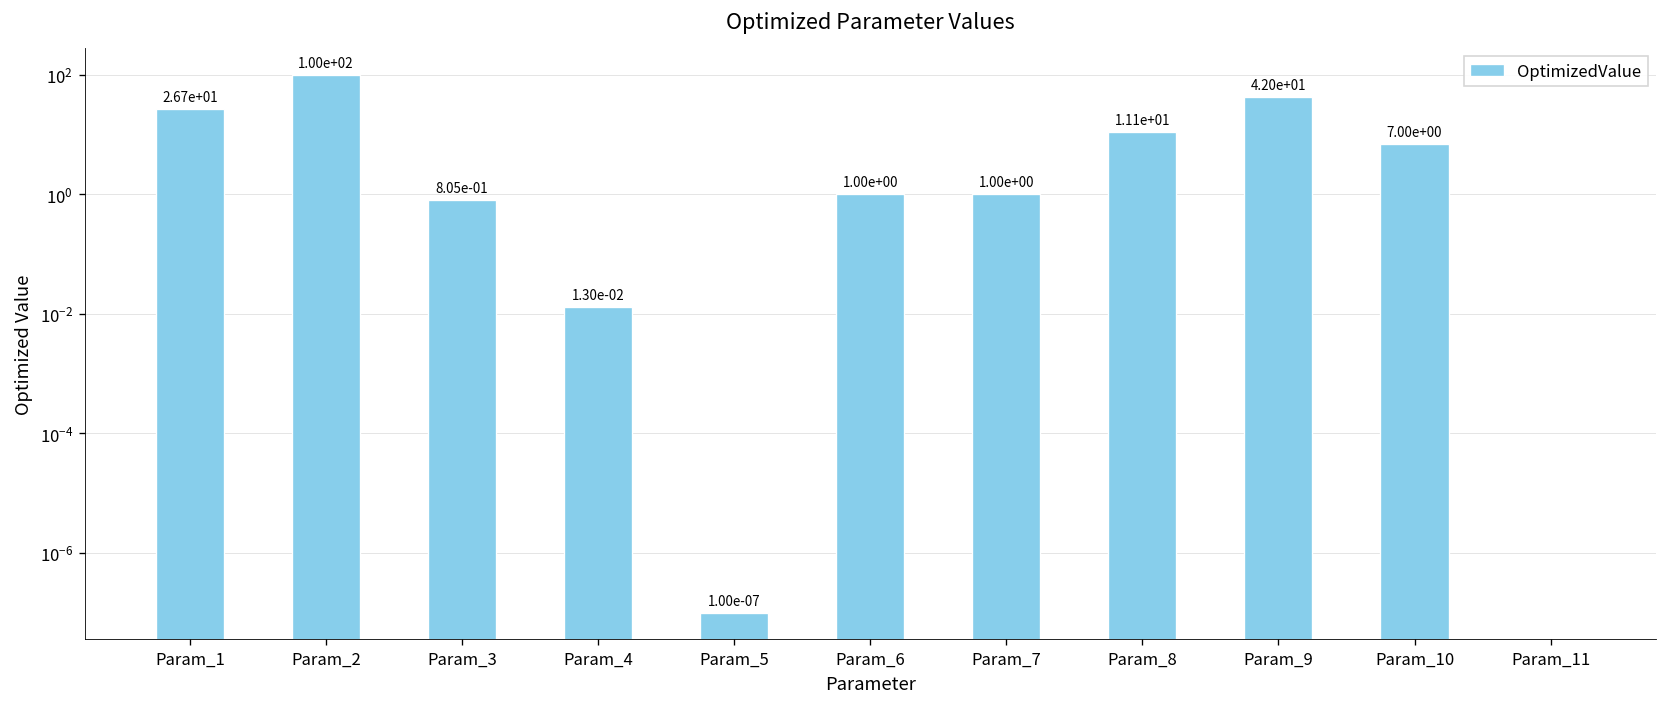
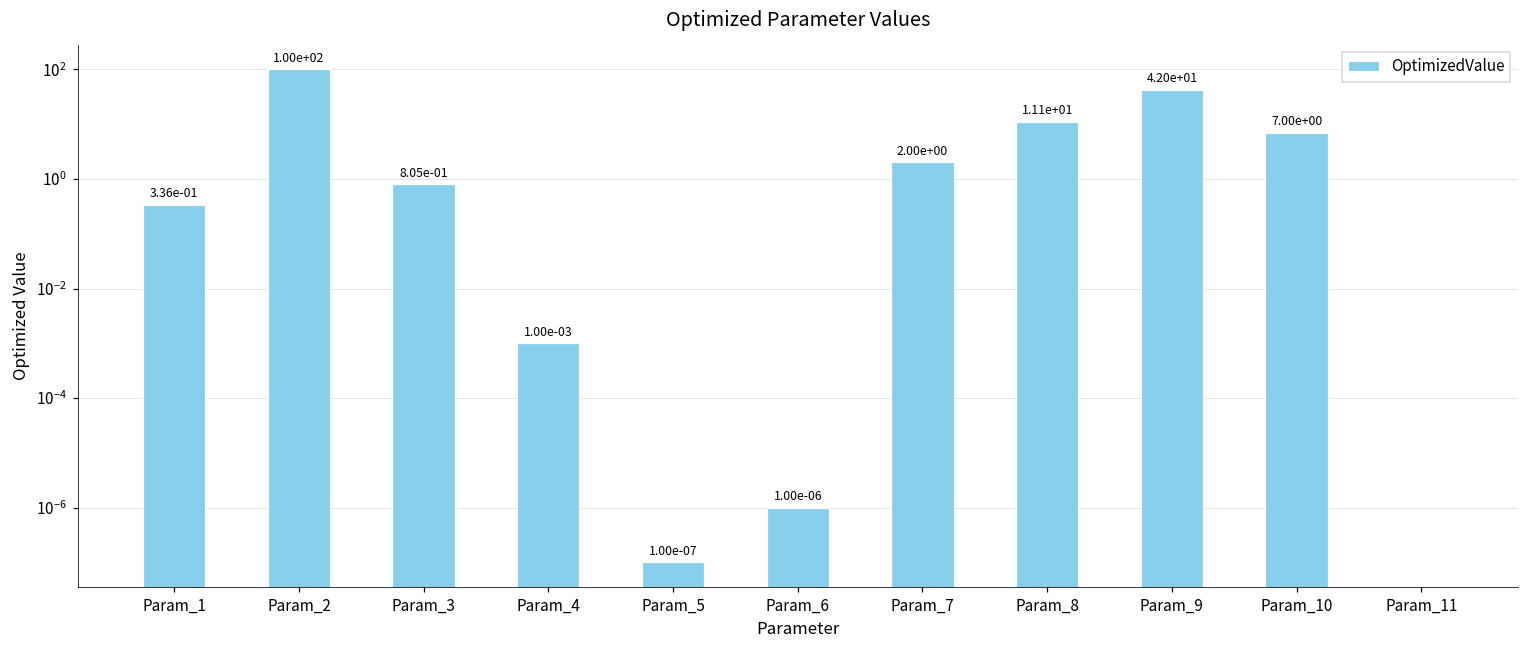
  {
-   "Param_1": "2.67e+01",
+   "Param_1": "3.36e-01",
    "Param_2": "1.00e+02",
    "Param_3": "8.05e-01",
-   "Param_4": "1.30e-02",
+   "Param_4": "1.00e-03",
    "Param_5": "1.00e-07",
-   "Param_6": "1.00e+00",
-   "Param_7": "1.00e+00",
+   "Param_6": "1.00e-06",
+   "Param_7": "2.00e+00",
    "Param_8": "1.11e+01",
    "Param_9": "4.20e+01",
    "Param_10": "7.00e+00"
  }
